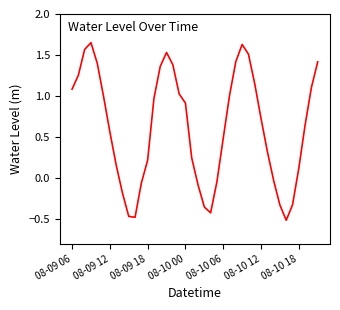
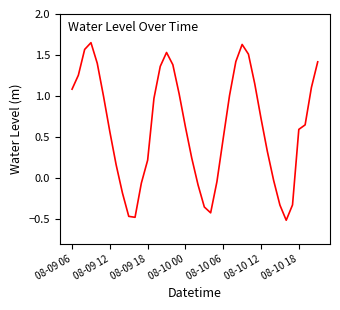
  {
    "08-09 06": 1.1,
    "08-09 12": 0.6,
    "08-09 18": 0.2,
-   "08-10 00": 0.9,
+   "08-10 00": 0.6,
    "08-10 06": 0.5,
    "08-10 12": 0.7,
-   "08-10 18": 0.1
+   "08-10 18": 0.6
  }
